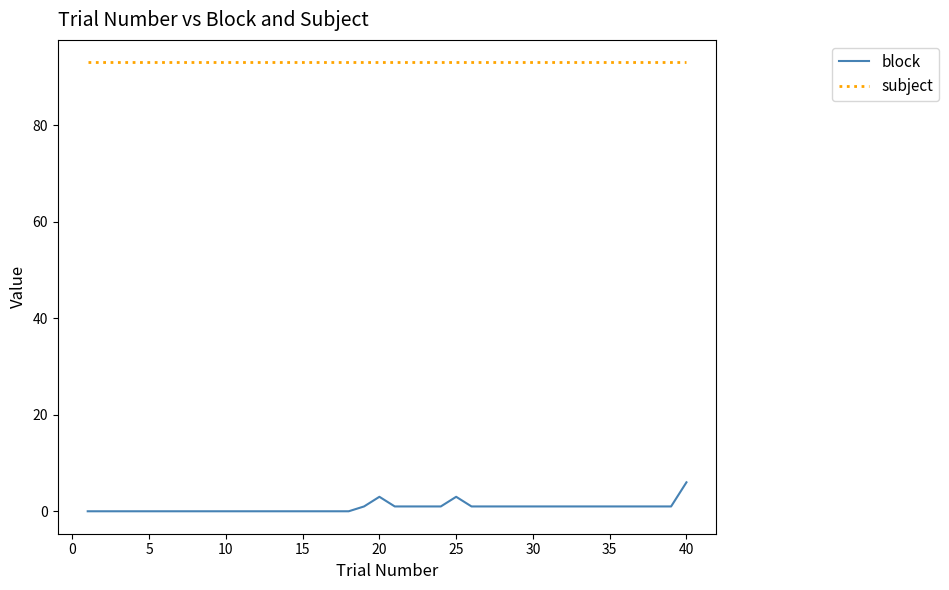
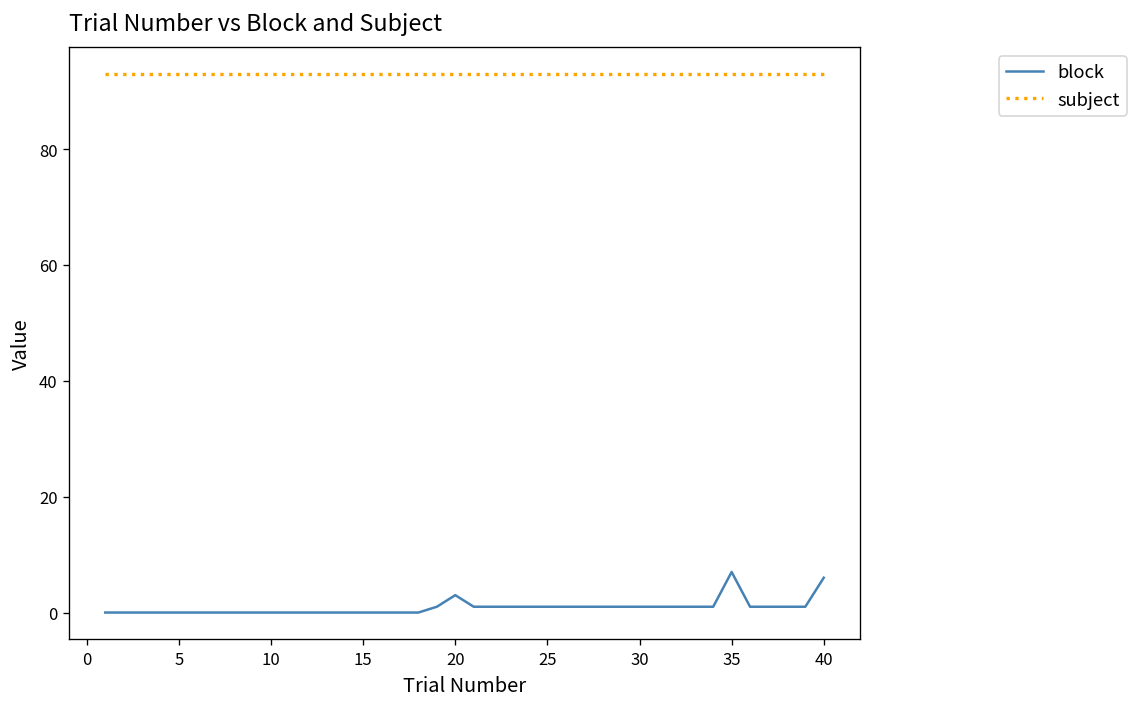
  {
    "block": {
      "5": 0,
      "10": 0,
      "15": 0,
      "20": 3,
-     "25": 3,
+     "25": 1,
      "30": 1,
-     "35": 1,
+     "35": 7,
      "40": 6
    },
    "subject": {
      "5": 93,
      "10": 93,
      "15": 93,
      "20": 93,
      "25": 93,
      "30": 93,
      "35": 93,
      "40": 93
    }
  }
